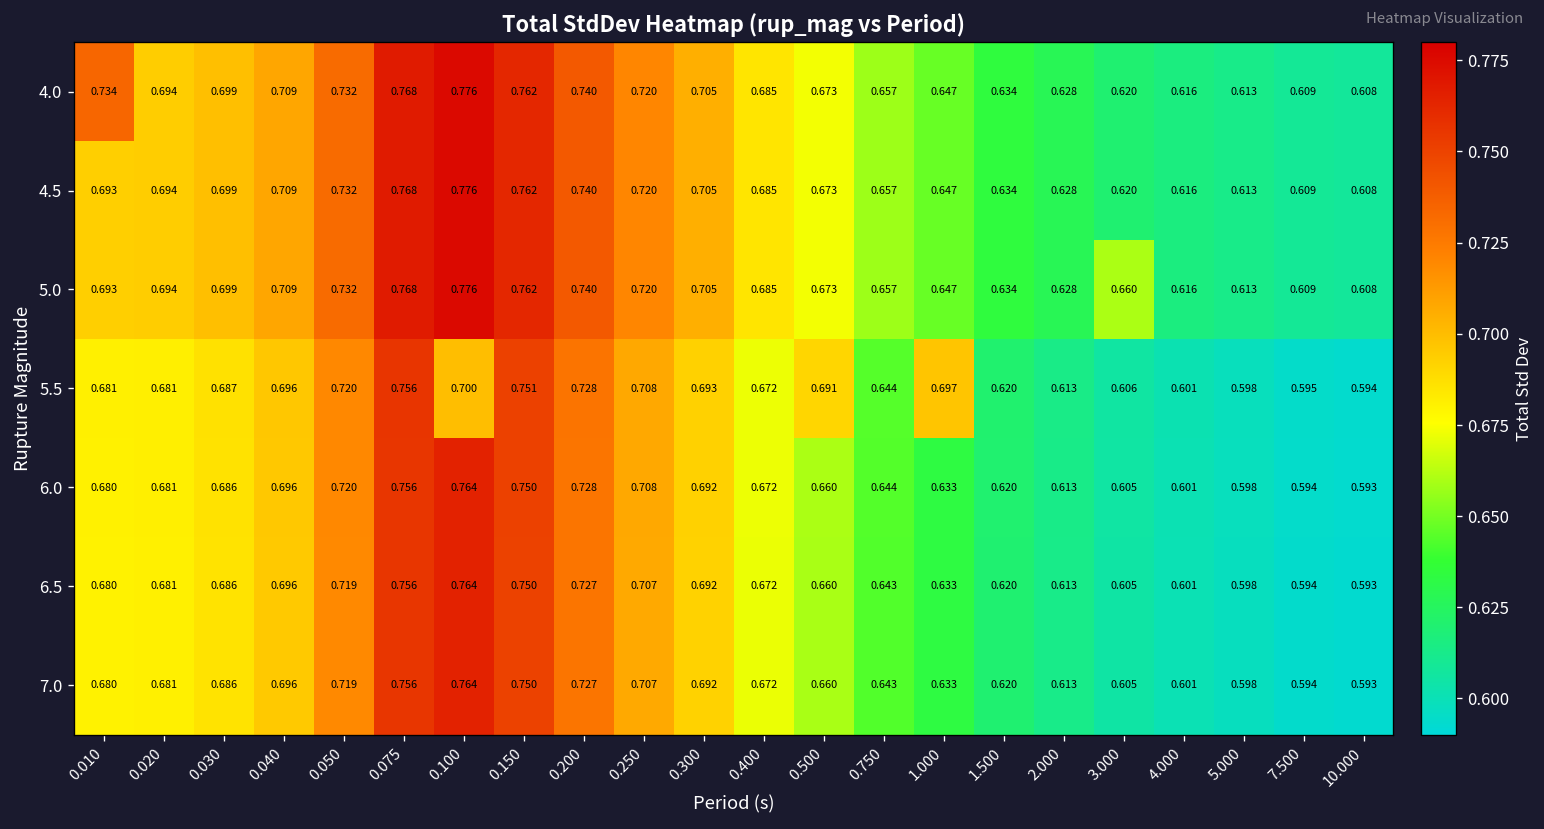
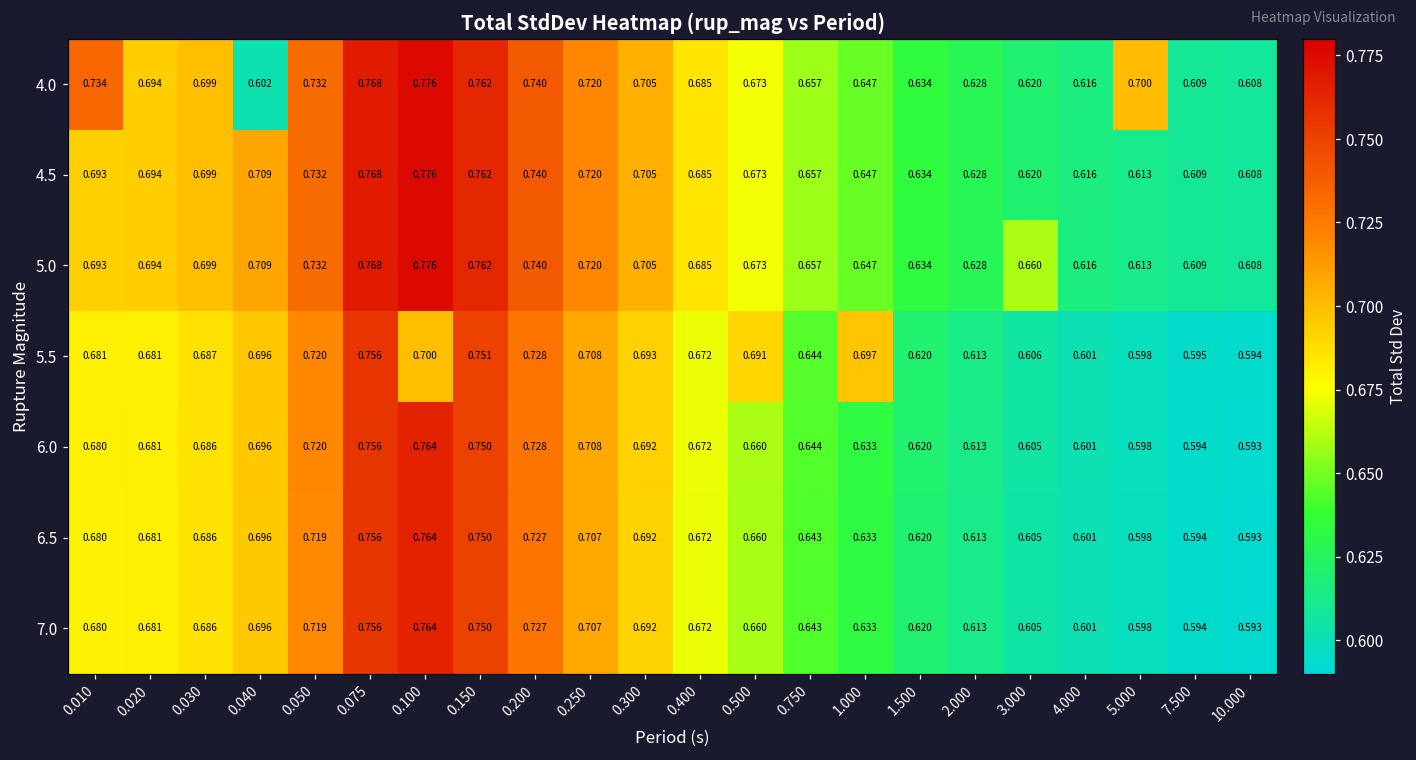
  {
    "4.0": {
      "0.010": 0.734,
      "0.020": 0.694,
      "0.030": 0.699,
-     "0.040": 0.709,
+     "0.040": 0.602,
      "0.050": 0.732,
      "0.075": 0.768,
      "0.100": 0.776,
      "0.150": 0.762,
      "0.200": 0.740,
      "0.250": 0.720,
      "0.300": 0.705,
      "0.400": 0.685,
      "0.500": 0.673,
      "0.750": 0.657,
      "1.000": 0.647,
      "1.500": 0.634,
      "2.000": 0.628,
      "3.000": 0.620,
      "4.000": 0.616,
-     "5.000": 0.613,
+     "5.000": 0.700,
      "7.500": 0.609,
      "10.000": 0.608
    },
    "4.5": {
      "0.010": 0.693,
      "0.020": 0.694,
      "0.030": 0.699,
      "0.040": 0.709,
      "0.050": 0.732,
      "0.075": 0.768,
      "0.100": 0.776,
      "0.150": 0.762,
      "0.200": 0.740,
      "0.250": 0.720,
      "0.300": 0.705,
      "0.400": 0.685,
      "0.500": 0.673,
      "0.750": 0.657,
      "1.000": 0.647,
      "1.500": 0.634,
      "2.000": 0.628,
      "3.000": 0.620,
      "4.000": 0.616,
      "5.000": 0.613,
      "7.500": 0.609,
      "10.000": 0.608
    },
    "5.0": {
      "0.010": 0.693,
      "0.020": 0.694,
      "0.030": 0.699,
      "0.040": 0.709,
      "0.050": 0.732,
      "0.075": 0.768,
      "0.100": 0.776,
      "0.150": 0.762,
      "0.200": 0.740,
      "0.250": 0.720,
      "0.300": 0.705,
      "0.400": 0.685,
      "0.500": 0.673,
      "0.750": 0.657,
      "1.000": 0.647,
      "1.500": 0.634,
      "2.000": 0.628,
      "3.000": 0.660,
      "4.000": 0.616,
      "5.000": 0.613,
      "7.500": 0.609,
      "10.000": 0.608
    },
    "5.5": {
      "0.010": 0.681,
      "0.020": 0.681,
      "0.030": 0.687,
      "0.040": 0.696,
      "0.050": 0.720,
      "0.075": 0.756,
      "0.100": 0.700,
      "0.150": 0.751,
      "0.200": 0.728,
      "0.250": 0.708,
      "0.300": 0.693,
      "0.400": 0.672,
      "0.500": 0.691,
      "0.750": 0.644,
      "1.000": 0.697,
      "1.500": 0.620,
      "2.000": 0.613,
      "3.000": 0.606,
      "4.000": 0.601,
      "5.000": 0.598,
      "7.500": 0.595,
      "10.000": 0.594
    },
    "6.0": {
      "0.010": 0.680,
      "0.020": 0.681,
      "0.030": 0.686,
      "0.040": 0.696,
      "0.050": 0.720,
      "0.075": 0.756,
      "0.100": 0.764,
      "0.150": 0.750,
      "0.200": 0.728,
      "0.250": 0.708,
      "0.300": 0.692,
      "0.400": 0.672,
      "0.500": 0.660,
      "0.750": 0.644,
      "1.000": 0.633,
      "1.500": 0.620,
      "2.000": 0.613,
      "3.000": 0.605,
      "4.000": 0.601,
      "5.000": 0.598,
      "7.500": 0.594,
      "10.000": 0.593
    },
    "6.5": {
      "0.010": 0.680,
      "0.020": 0.681,
      "0.030": 0.686,
      "0.040": 0.696,
      "0.050": 0.719,
      "0.075": 0.756,
      "0.100": 0.764,
      "0.150": 0.750,
      "0.200": 0.727,
      "0.250": 0.707,
      "0.300": 0.692,
      "0.400": 0.672,
      "0.500": 0.660,
      "0.750": 0.643,
      "1.000": 0.633,
      "1.500": 0.620,
      "2.000": 0.613,
      "3.000": 0.605,
      "4.000": 0.601,
      "5.000": 0.598,
      "7.500": 0.594,
      "10.000": 0.593
    },
    "7.0": {
      "0.010": 0.680,
      "0.020": 0.681,
      "0.030": 0.686,
      "0.040": 0.696,
      "0.050": 0.719,
      "0.075": 0.756,
      "0.100": 0.764,
      "0.150": 0.750,
      "0.200": 0.727,
      "0.250": 0.707,
      "0.300": 0.692,
      "0.400": 0.672,
      "0.500": 0.660,
      "0.750": 0.643,
      "1.000": 0.633,
      "1.500": 0.620,
      "2.000": 0.613,
      "3.000": 0.605,
      "4.000": 0.601,
      "5.000": 0.598,
      "7.500": 0.594,
      "10.000": 0.593
    }
  }
